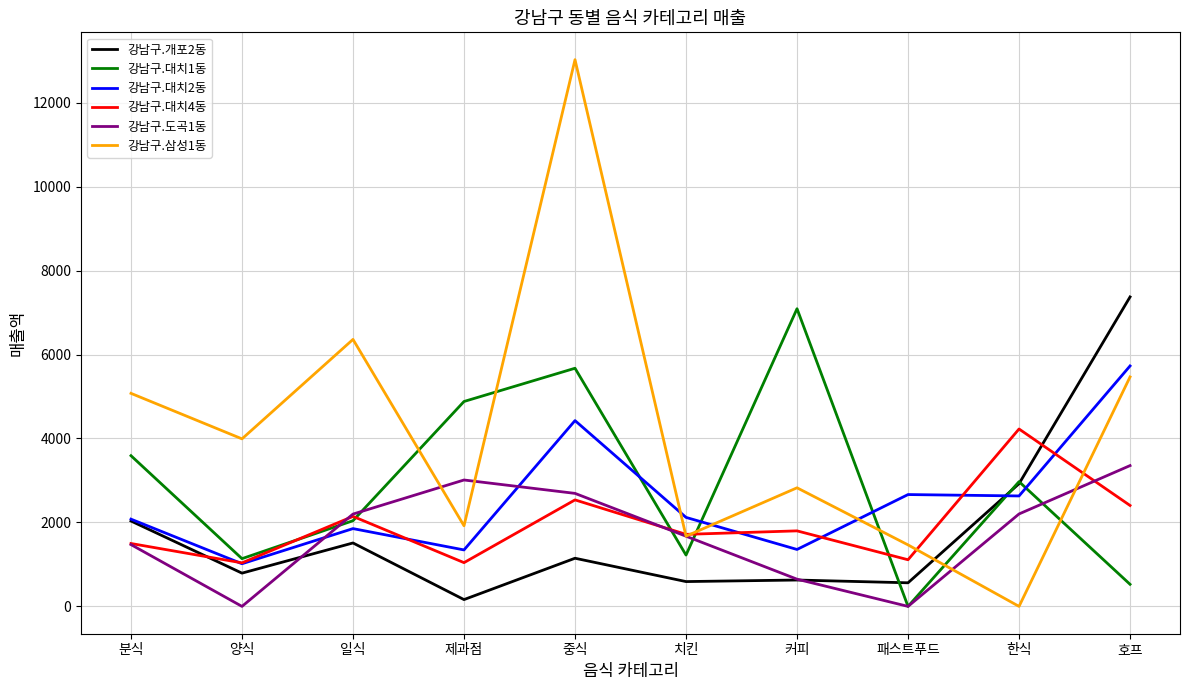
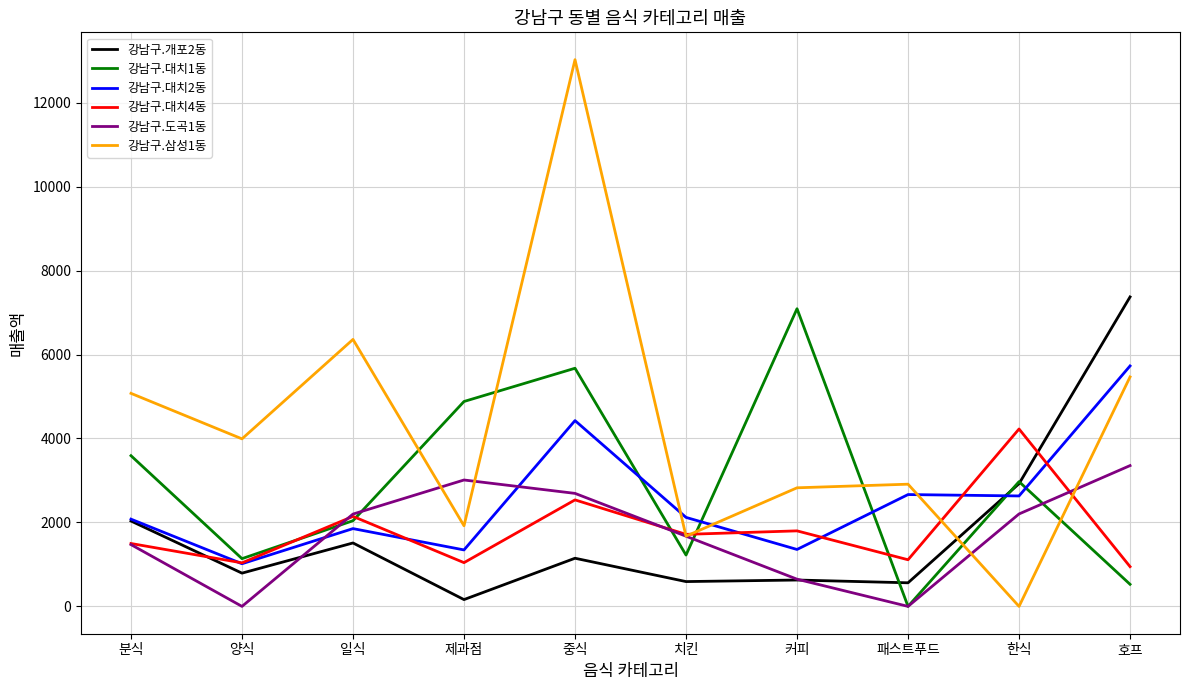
  {
    "강남구.개포2동": {
      "양식": 800,
      "일식": 1500,
      "제과점": 200,
      "중식": 1100,
      "치킨": 600,
      "패스트푸드": 600,
      "호프": 7400
    },
    "강남구.대치1동": {
      "분식": 3600,
      "양식": 1100,
      "일식": 2000,
      "제과점": 4900,
      "중식": 5700,
      "치킨": 1200,
      "커피": 7100,
      "호프": 500
    },
    "강남구.대치2동": {
      "일식": 1900,
      "제과점": 1300,
      "중식": 4400,
      "치킨": 2100,
      "커피": 1400,
      "패스트푸드": 2700,
      "한식": 2600,
      "호프": 5700
    },
    "강남구.대치4동": {
      "제과점": 1000,
      "중식": 2500,
      "커피": 1800,
      "패스트푸드": 1100,
      "한식": 4200,
-     "호프": 2400
+     "호프": 900
    },
    "강남구.도곡1동": {
      "양식": 0,
      "제과점": 3000,
      "중식": 2700,
      "한식": 2200,
      "호프": 3400
    },
    "강남구.삼성1동": {
      "분식": 5100,
      "양식": 4000,
      "일식": 6400,
      "제과점": 1900,
      "중식": 13000,
      "커피": 2800,
-     "패스트푸드": 1500,
+     "패스트푸드": 2900,
      "한식": 0,
      "호프": 5500
    }
  }
